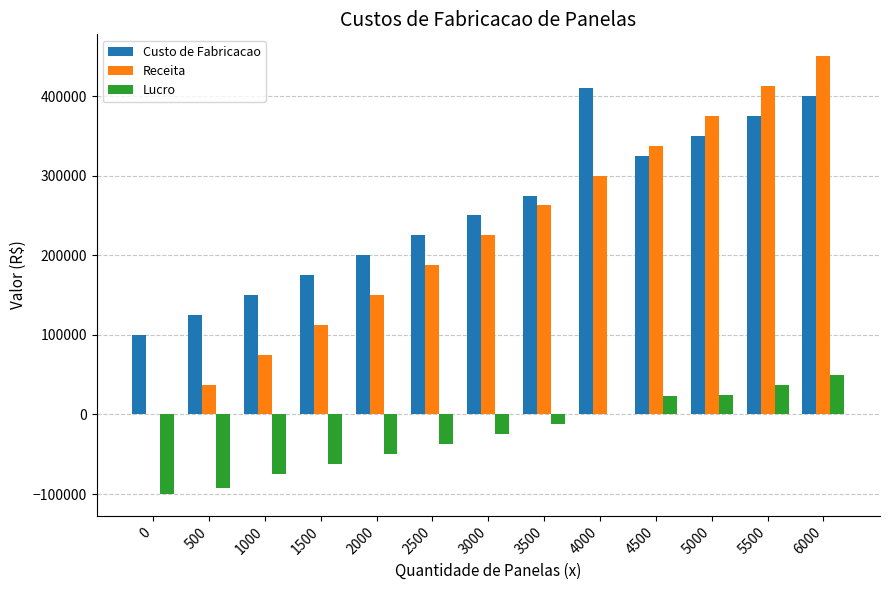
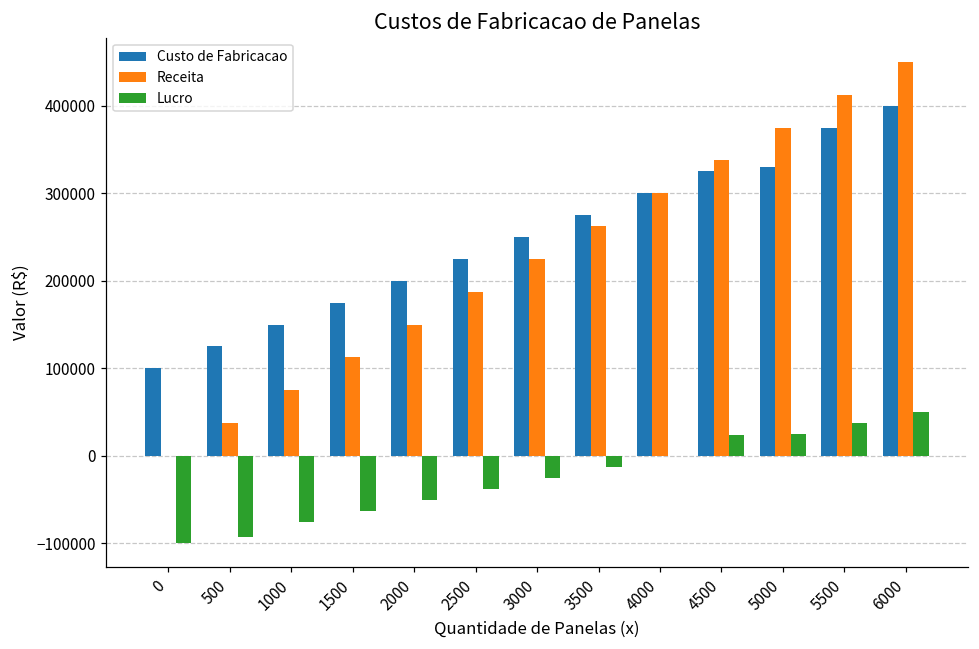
  {
    "Custo de Fabricacao": {
      "0": 100000,
      "500": 130000,
      "1000": 150000,
      "1500": 180000,
      "2000": 200000,
      "2500": 230000,
      "3000": 250000,
      "3500": 280000,
-     "4000": 410000,
+     "4000": 300000,
      "4500": 330000,
-     "5000": 350000,
+     "5000": 330000,
      "5500": 380000,
      "6000": 400000
    },
    "Receita": {
      "0": 0,
      "500": 40000,
      "1000": 80000,
      "1500": 110000,
      "2000": 150000,
      "2500": 190000,
      "3000": 230000,
      "3500": 260000,
      "4000": 300000,
      "4500": 340000,
      "5000": 380000,
      "5500": 410000,
      "6000": 450000
    },
    "Lucro": {
      "0": -100000,
      "500": -90000,
      "1000": -80000,
      "1500": -60000,
      "2000": -50000,
      "2500": -40000,
      "3000": -30000,
      "3500": -10000,
      "4000": 0,
      "4500": 20000,
      "5000": 30000,
      "5500": 40000,
      "6000": 50000
    }
  }
